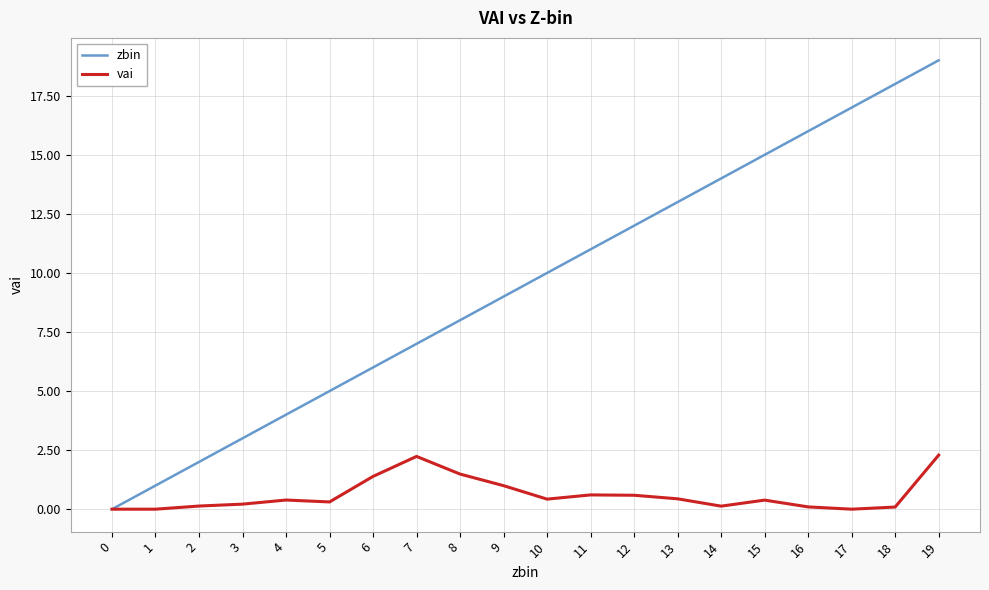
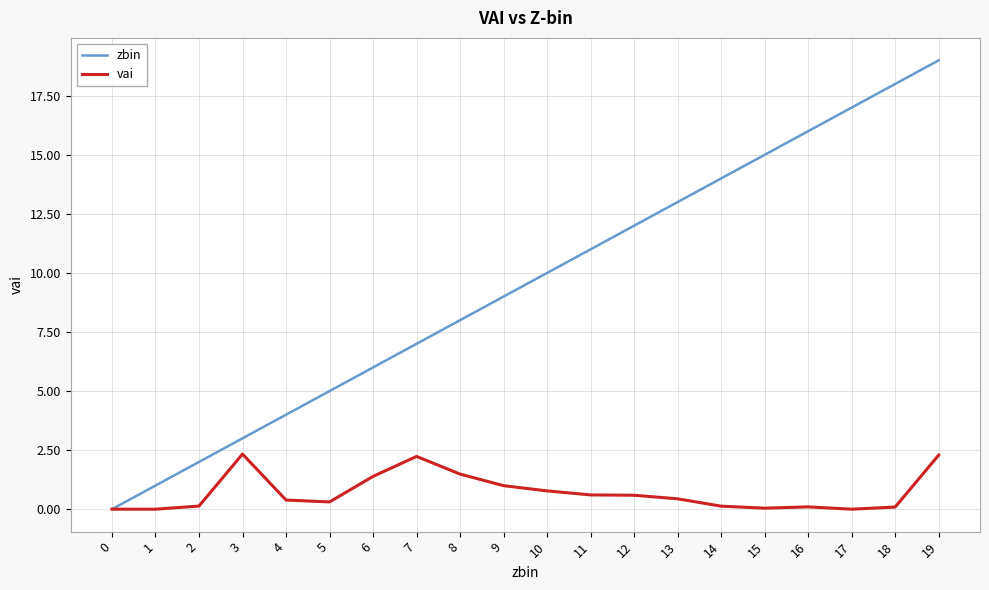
  {
    "zbin": {
      "1": 1.0,
      "2": 2.0,
      "3": 3.0,
      "4": 4.0,
      "5": 5.0,
      "6": 6.0,
      "7": 7.0,
      "8": 8.0,
      "9": 9.0,
      "10": 10.0,
      "11": 11.0,
      "12": 12.0,
      "13": 13.0,
      "14": 14.0,
      "15": 15.0,
      "16": 16.0,
      "17": 17.0,
      "18": 18.0,
      "19": 19.0
    },
    "vai": {
      "1": 0.0,
      "2": 0.1,
-     "3": 0.2,
+     "3": 2.3,
      "4": 0.4,
      "5": 0.3,
      "6": 1.4,
      "7": 2.2,
      "8": 1.5,
      "9": 1.0,
-     "10": 0.4,
+     "10": 0.8,
      "11": 0.6,
      "12": 0.6,
      "13": 0.4,
      "14": 0.1,
-     "15": 0.4,
+     "15": 0.0,
      "16": 0.1,
      "17": 0.0,
      "18": 0.1,
      "19": 2.3
    }
  }
